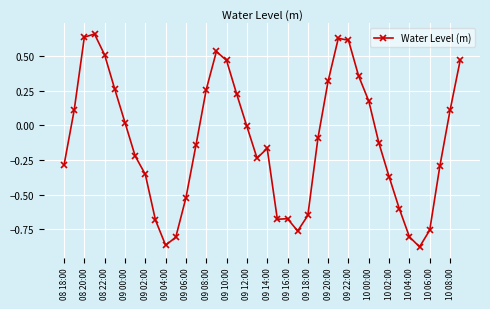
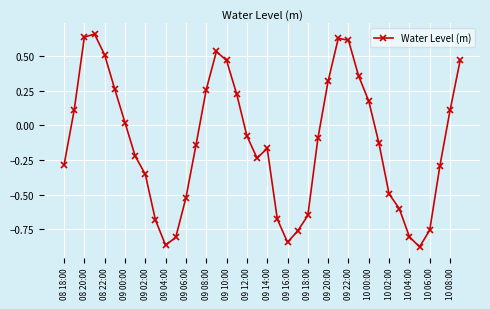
  {
    "08 18:00": -0.29,
    "08 20:00": 0.64,
    "08 22:00": 0.51,
    "09 00:00": 0.02,
    "09 02:00": -0.35,
    "09 04:00": -0.87,
    "09 06:00": -0.52,
    "09 08:00": 0.26,
    "09 10:00": 0.47,
-   "09 12:00": -0.01,
+   "09 12:00": -0.08,
    "09 14:00": -0.17,
-   "09 16:00": -0.67,
+   "09 16:00": -0.84,
    "09 18:00": -0.65,
    "09 20:00": 0.32,
    "09 22:00": 0.62,
    "10 00:00": 0.18,
-   "10 02:00": -0.37,
+   "10 02:00": -0.50,
    "10 04:00": -0.81,
    "10 06:00": -0.76,
    "10 08:00": 0.11
  }
